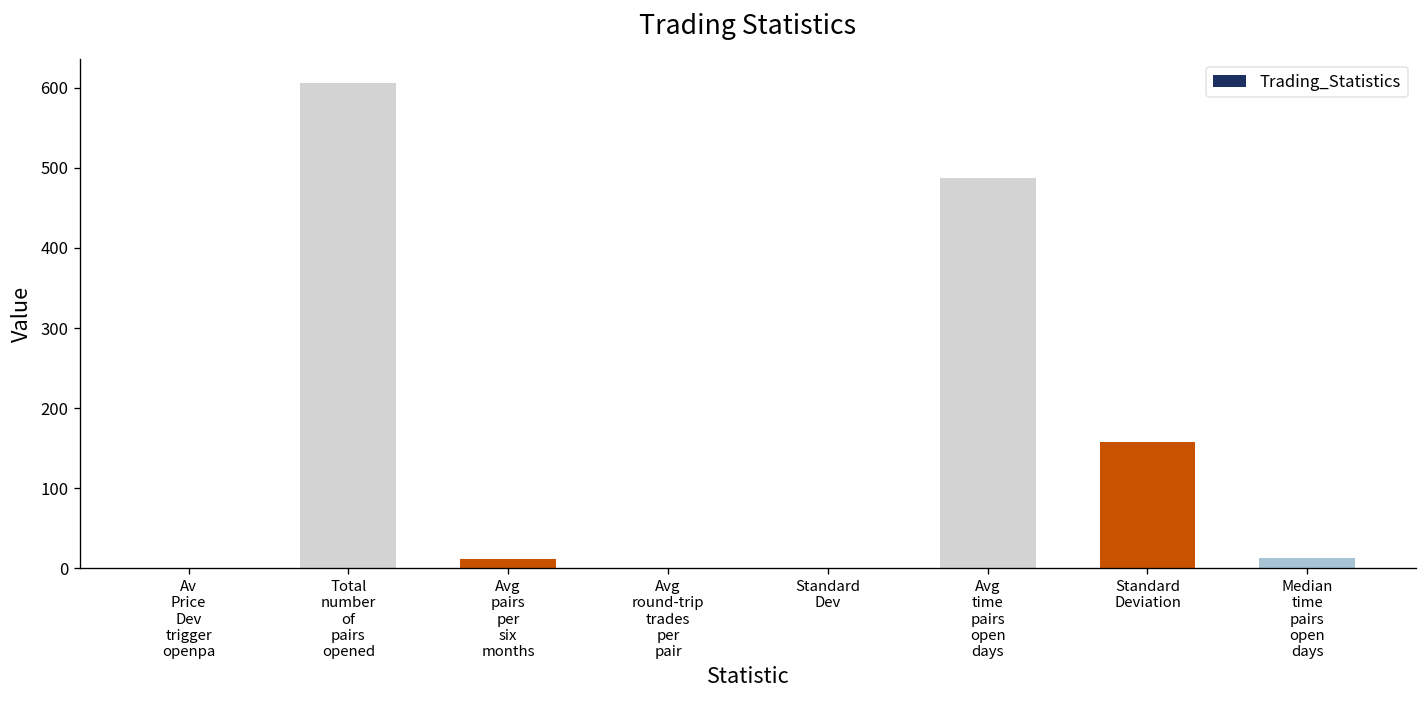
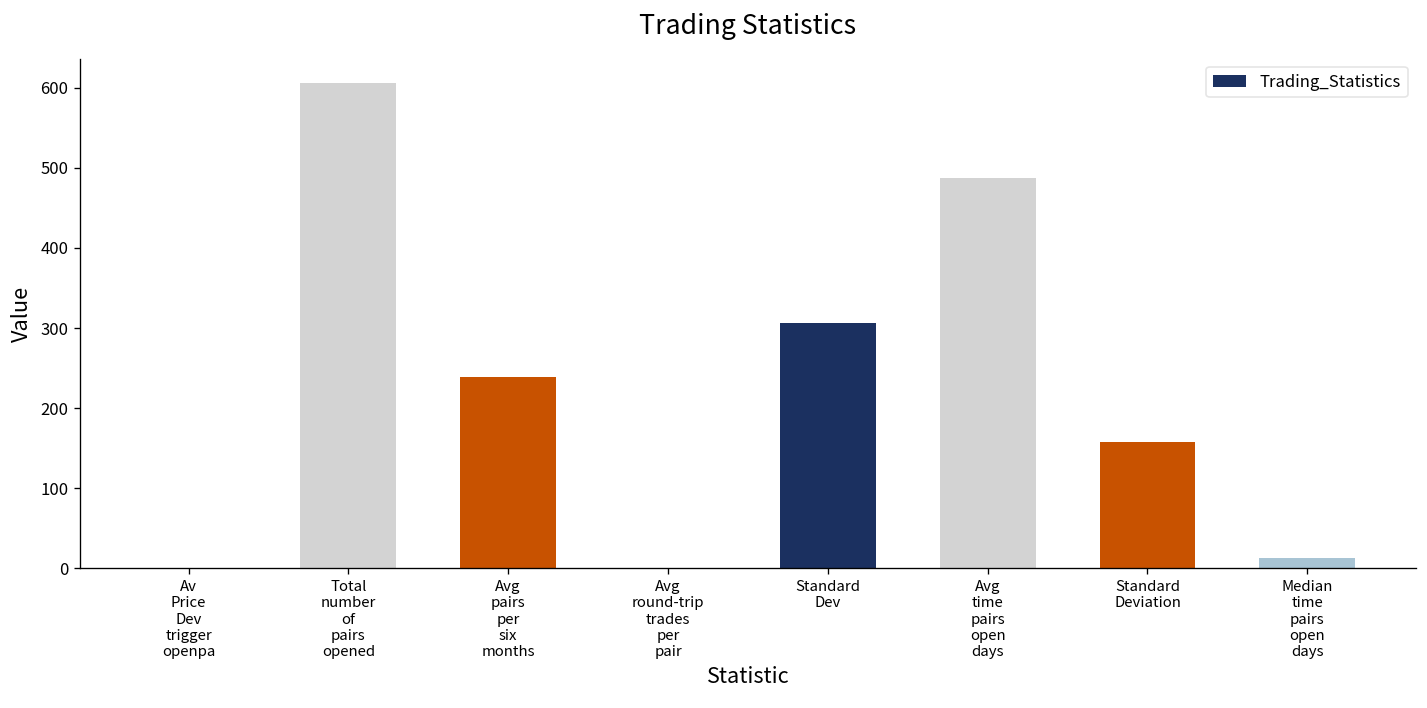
  {
    "Total number of pairs opened": 610,
-   "Avg pairs per six months": 10,
-   "Standard Dev": 0,
+   "Avg pairs per six months": 240,
+   "Standard Dev": 310,
    "Avg time pairs open days": 490,
    "Standard Deviation": 160,
    "Median time pairs open days": 10
  }
